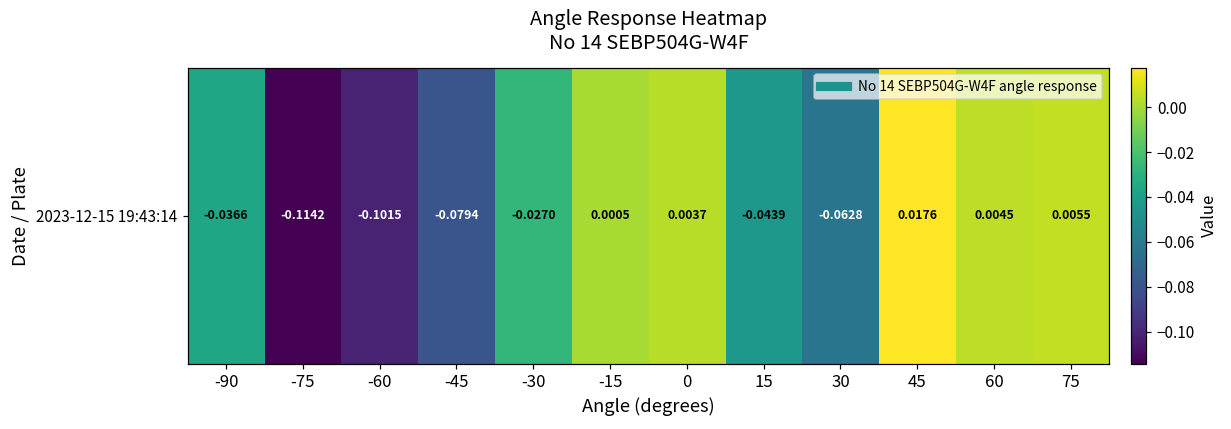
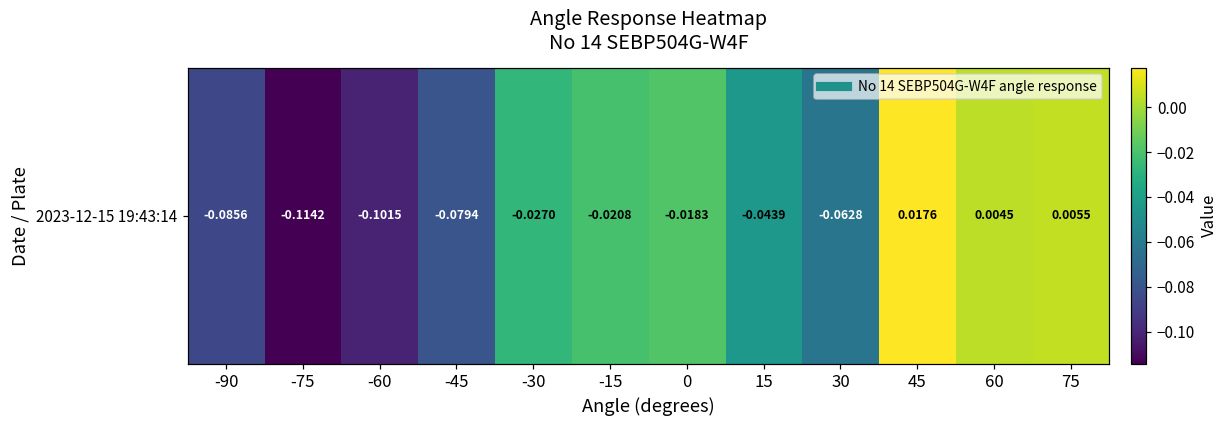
  {
    "2023-12-15 19:43:14": {
-     "-90": -0.0366,
+     "-90": -0.0856,
      "-75": -0.1142,
      "-60": -0.1015,
      "-45": -0.0794,
      "-30": -0.0270,
-     "-15": 0.0005,
-     "0": 0.0037,
+     "-15": -0.0208,
+     "0": -0.0183,
      "15": -0.0439,
      "30": -0.0628,
      "45": 0.0176,
      "60": 0.0045,
      "75": 0.0055
    }
  }
